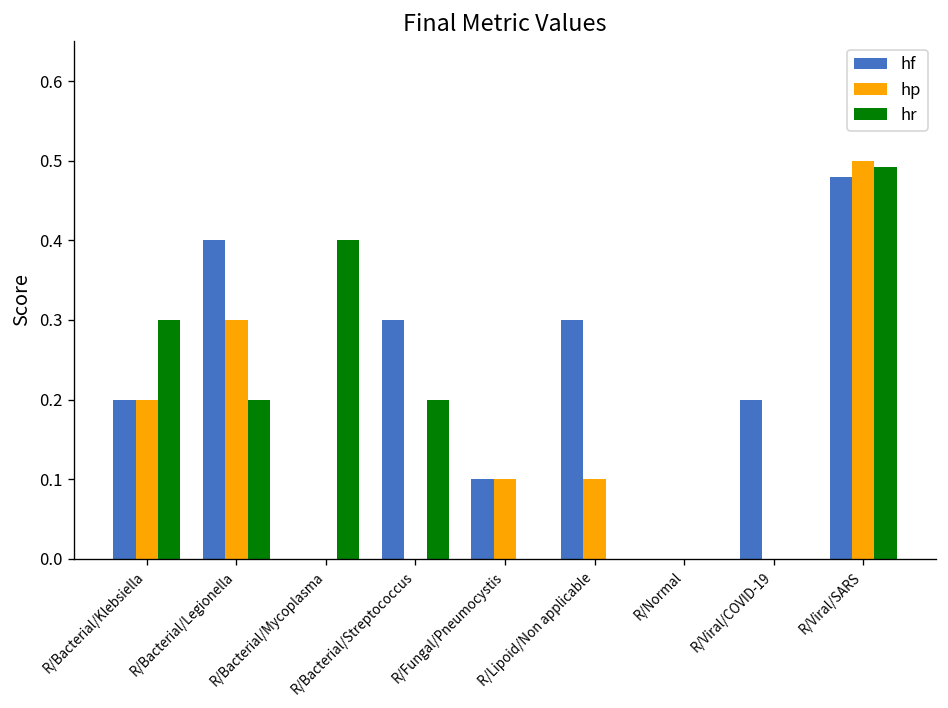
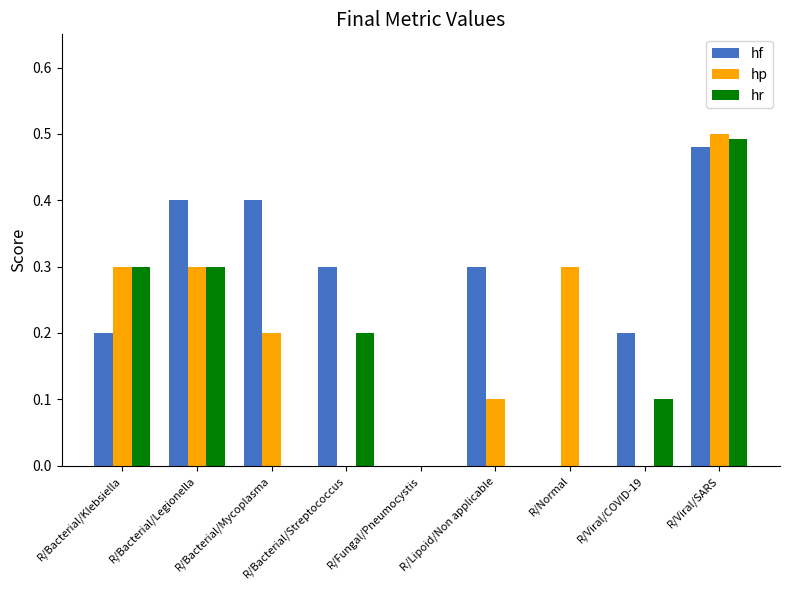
  {
    "hf": {
      "R/Bacterial/Klebsiella": 0.2,
      "R/Bacterial/Legionella": 0.4,
-     "R/Bacterial/Mycoplasma": 0.0,
+     "R/Bacterial/Mycoplasma": 0.4,
      "R/Bacterial/Streptococcus": 0.3,
-     "R/Fungal/Pneumocystis": 0.1,
+     "R/Fungal/Pneumocystis": 0.0,
      "R/Lipoid/Non applicable": 0.3,
      "R/Normal": 0.0,
      "R/Viral/COVID-19": 0.2,
      "R/Viral/SARS": 0.48
    },
    "hp": {
-     "R/Bacterial/Klebsiella": 0.2,
+     "R/Bacterial/Klebsiella": 0.3,
      "R/Bacterial/Legionella": 0.3,
-     "R/Bacterial/Mycoplasma": 0.0,
+     "R/Bacterial/Mycoplasma": 0.2,
      "R/Bacterial/Streptococcus": 0.0,
-     "R/Fungal/Pneumocystis": 0.1,
+     "R/Fungal/Pneumocystis": 0.0,
      "R/Lipoid/Non applicable": 0.1,
-     "R/Normal": 0.0,
+     "R/Normal": 0.3,
      "R/Viral/COVID-19": 0.0,
      "R/Viral/SARS": 0.5
    },
    "hr": {
      "R/Bacterial/Klebsiella": 0.3,
-     "R/Bacterial/Legionella": 0.2,
-     "R/Bacterial/Mycoplasma": 0.4,
+     "R/Bacterial/Legionella": 0.3,
+     "R/Bacterial/Mycoplasma": 0.0,
      "R/Bacterial/Streptococcus": 0.2,
      "R/Fungal/Pneumocystis": 0.0,
      "R/Lipoid/Non applicable": 0.0,
      "R/Normal": 0.0,
-     "R/Viral/COVID-19": 0.0,
+     "R/Viral/COVID-19": 0.1,
      "R/Viral/SARS": 0.49
    }
  }
